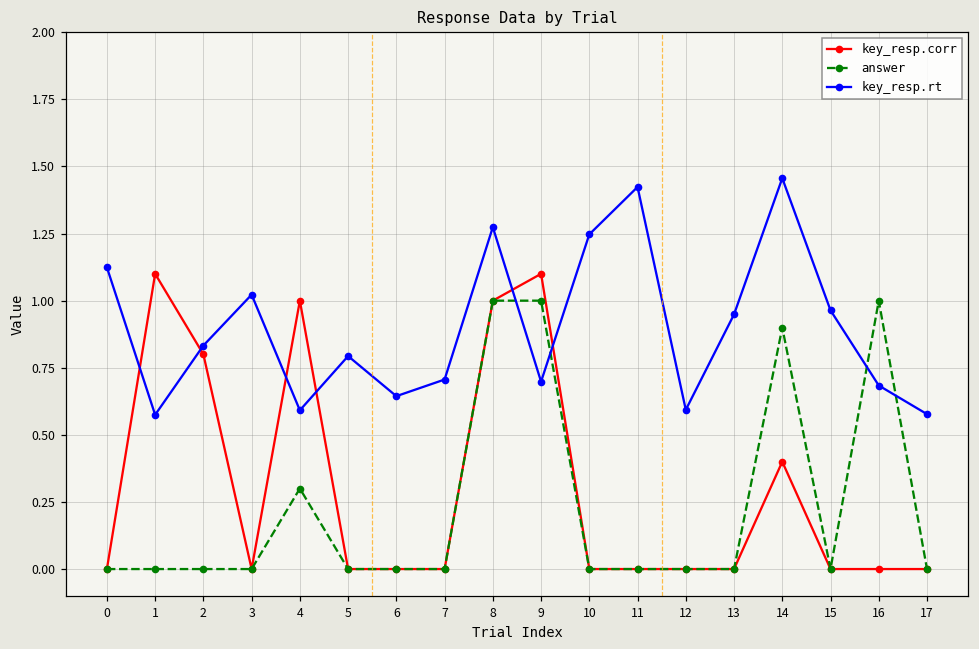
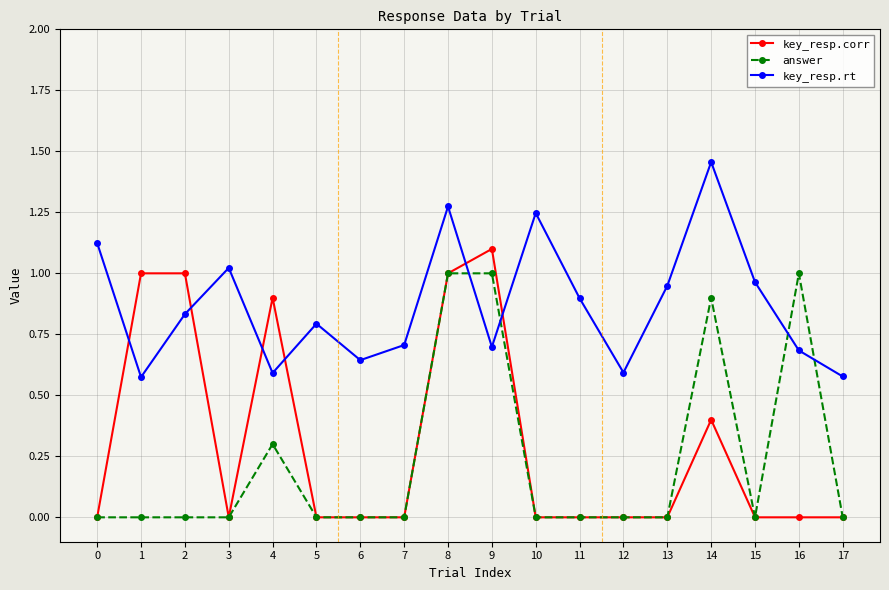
  {
    "key_resp.corr": {
-     "1": 1.1,
-     "2": 0.8,
-     "4": 1.0,
+     "1": 1.0,
+     "2": 1.0,
+     "4": 0.9,
      "9": 1.1,
      "14": 0.4,
      "16": 0.0
    },
    "answer": {
      "1": 0.00,
      "2": 0.00,
      "4": 0.30,
      "9": 1.00,
      "14": 0.90,
      "16": 1.00
    },
    "key_resp.rt": {
      "0": 1.12,
      "1": 0.57,
      "2": 0.83,
      "3": 1.02,
      "4": 0.59,
      "5": 0.79,
      "6": 0.64,
      "7": 0.71,
      "8": 1.27,
      "9": 0.70,
      "10": 1.25,
-     "11": 1.42,
+     "11": 0.90,
      "12": 0.59,
      "13": 0.95,
      "14": 1.46,
      "15": 0.96,
      "16": 0.68,
      "17": 0.58
    }
  }
